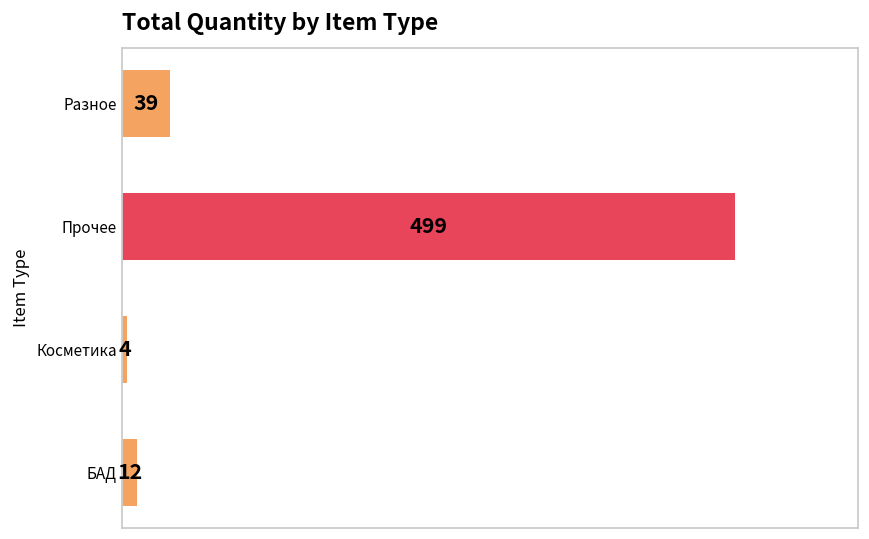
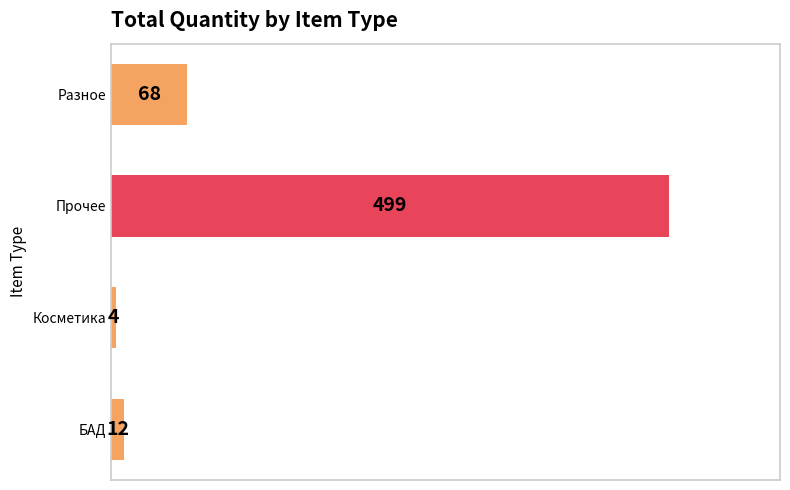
  {
-   "Разное": 39,
+   "Разное": 68,
    "Прочее": 499,
    "Косметика": 4,
    "БАД": 12
  }
